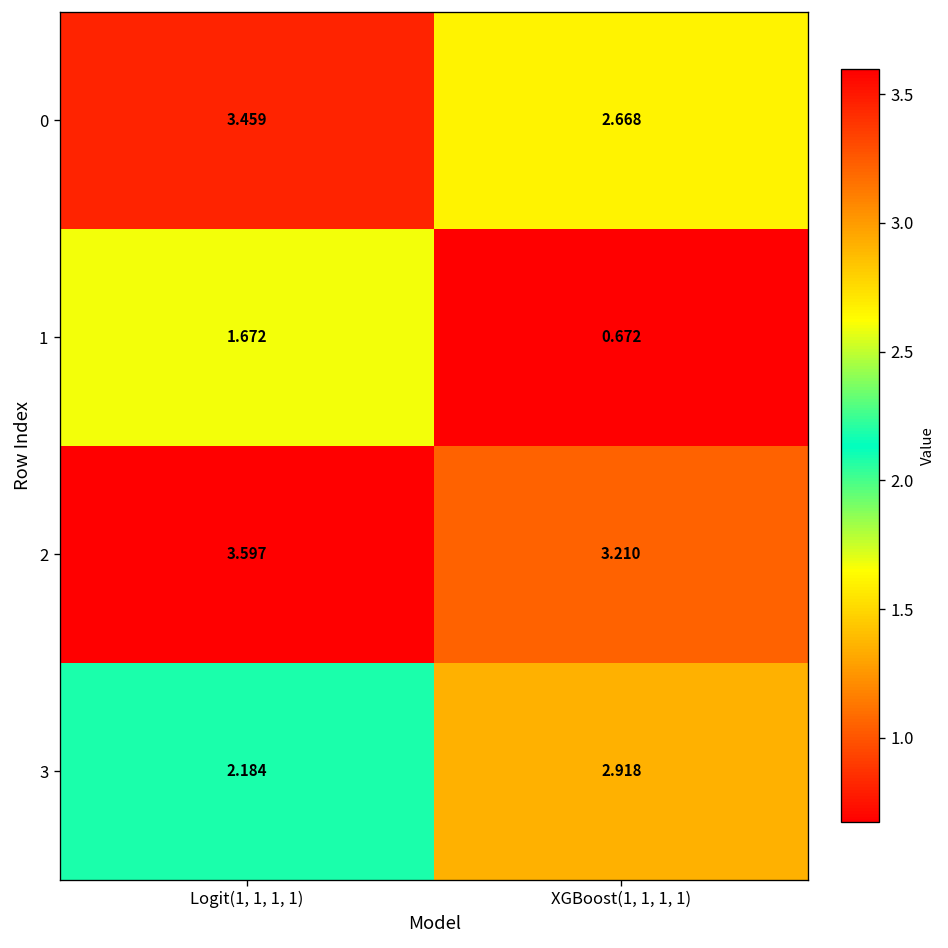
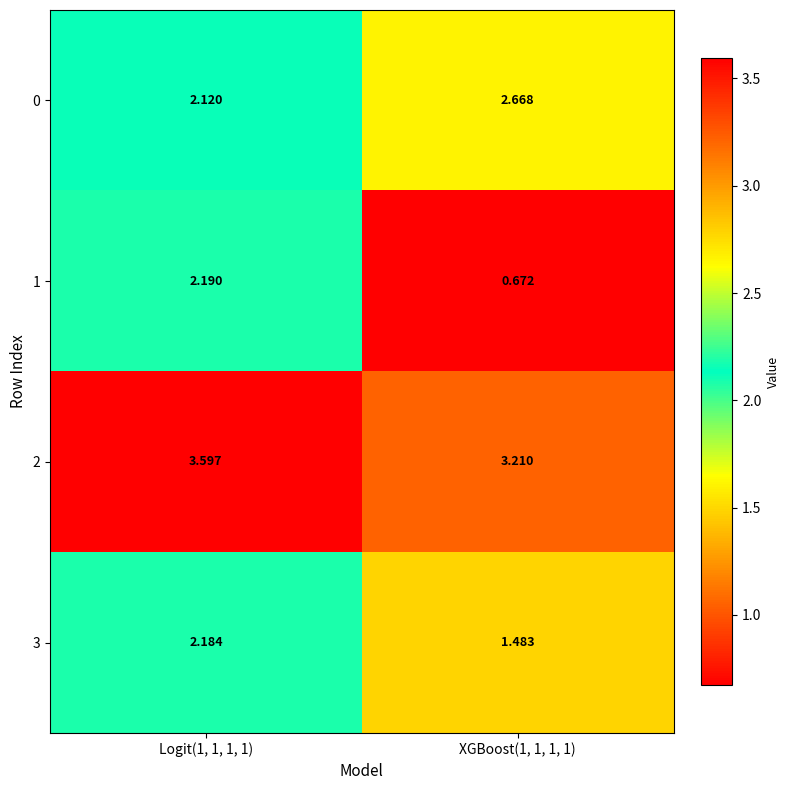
  {
    "0": {
-     "Logit(1, 1, 1, 1)": 3.459,
+     "Logit(1, 1, 1, 1)": 2.120,
      "XGBoost(1, 1, 1, 1)": 2.668
    },
    "1": {
-     "Logit(1, 1, 1, 1)": 1.672,
+     "Logit(1, 1, 1, 1)": 2.190,
      "XGBoost(1, 1, 1, 1)": 0.672
    },
    "2": {
      "Logit(1, 1, 1, 1)": 3.597,
      "XGBoost(1, 1, 1, 1)": 3.210
    },
    "3": {
      "Logit(1, 1, 1, 1)": 2.184,
-     "XGBoost(1, 1, 1, 1)": 2.918
+     "XGBoost(1, 1, 1, 1)": 1.483
    }
  }
